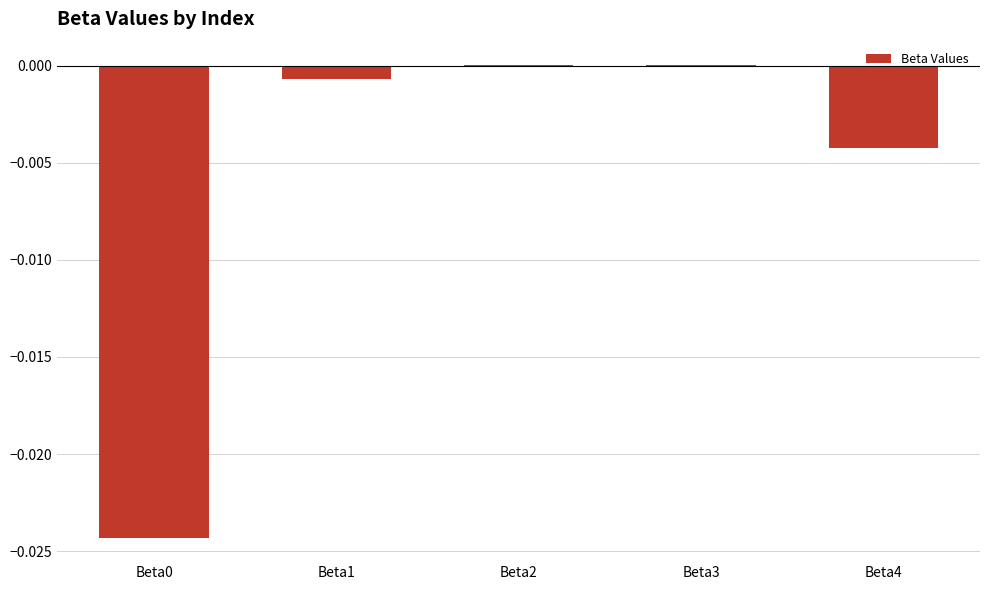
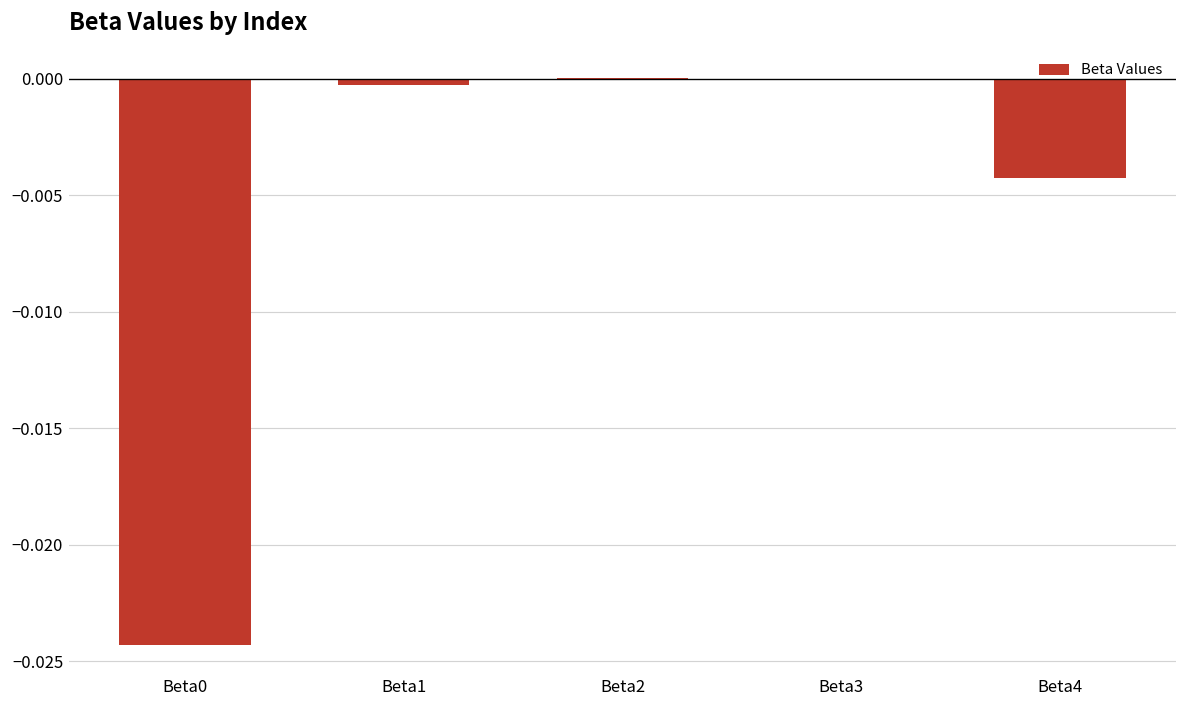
  {
    "Beta0": -0.0243,
-   "Beta1": -0.0007,
+   "Beta1": -0.0002,
    "Beta4": -0.0043
  }
